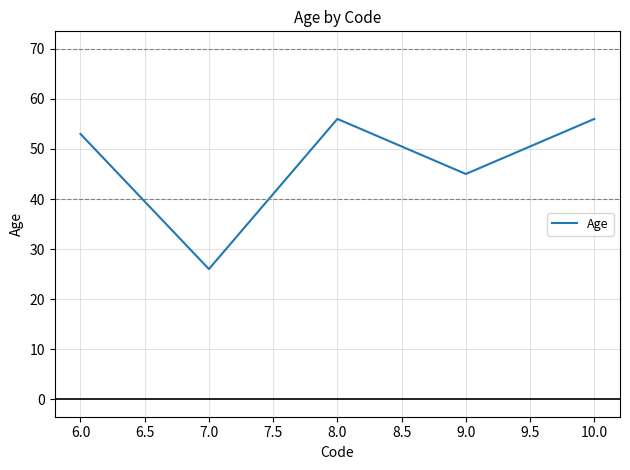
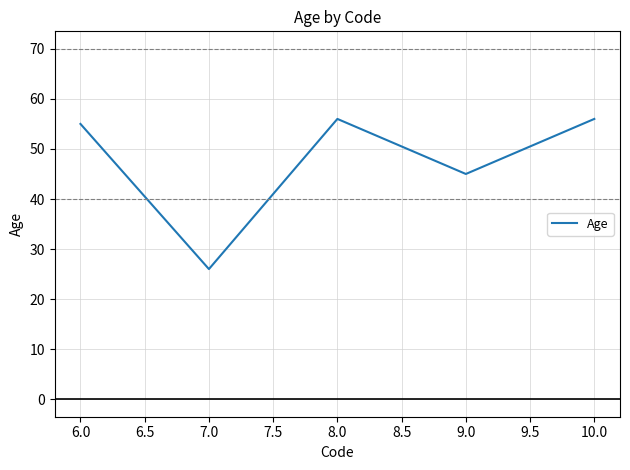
  {
-   "6.0": 53,
+   "6.0": 55,
    "7.0": 26,
    "8.0": 56,
    "9.0": 45,
    "10.0": 56
  }
